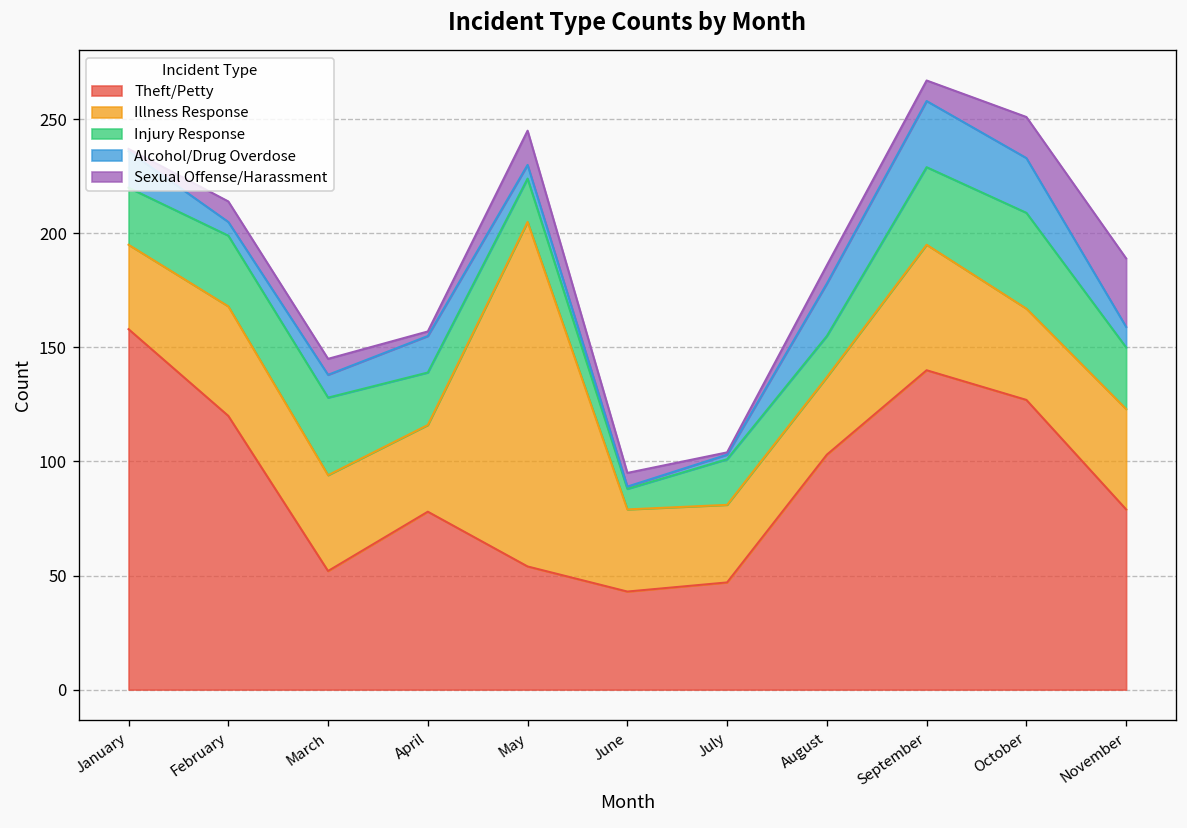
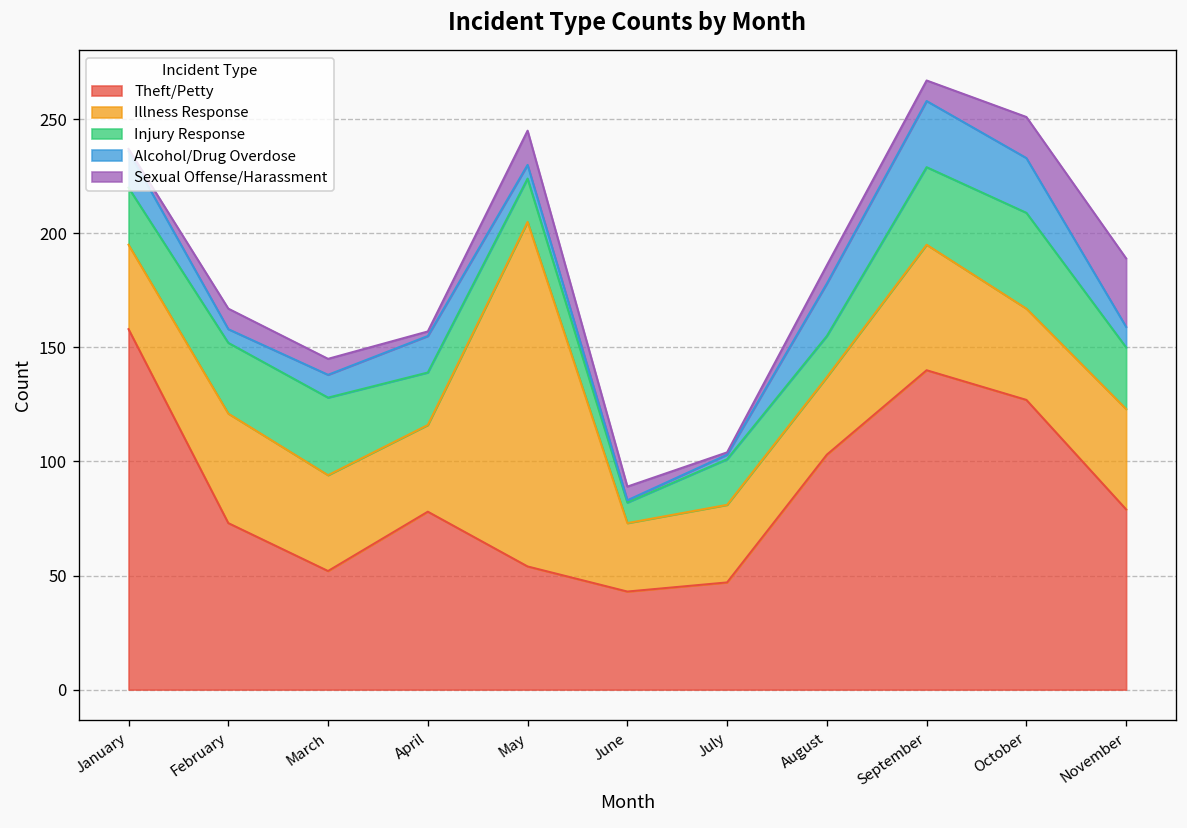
  {
    "Theft/Petty": {
      "January": 158,
-     "February": 120,
+     "February": 73,
      "March": 52,
      "April": 78,
      "May": 54,
      "June": 43,
      "July": 47,
      "August": 103,
      "September": 140,
      "October": 127,
      "November": 79
    },
    "Illness Response": {
      "January": 37,
      "February": 48,
      "March": 42,
      "April": 38,
      "May": 151,
-     "June": 36,
+     "June": 30,
      "July": 34,
      "August": 34,
      "September": 55,
      "October": 40,
      "November": 44
    },
    "Injury Response": {
      "February": 31,
      "March": 34,
      "April": 23,
      "May": 19,
      "July": 20,
      "August": 18,
      "September": 34,
      "October": 42,
      "November": 27
    },
    "Alcohol/Drug Overdose": {
      "February": 6,
      "March": 10,
      "April": 16,
      "May": 6,
      "August": 23,
      "September": 29,
      "October": 24,
      "November": 9
    },
    "Sexual Offense/Harassment": {
      "February": 9,
      "March": 7,
      "April": 2,
      "May": 15,
      "June": 6,
      "August": 8,
      "September": 9,
      "October": 18,
      "November": 30
    }
  }
